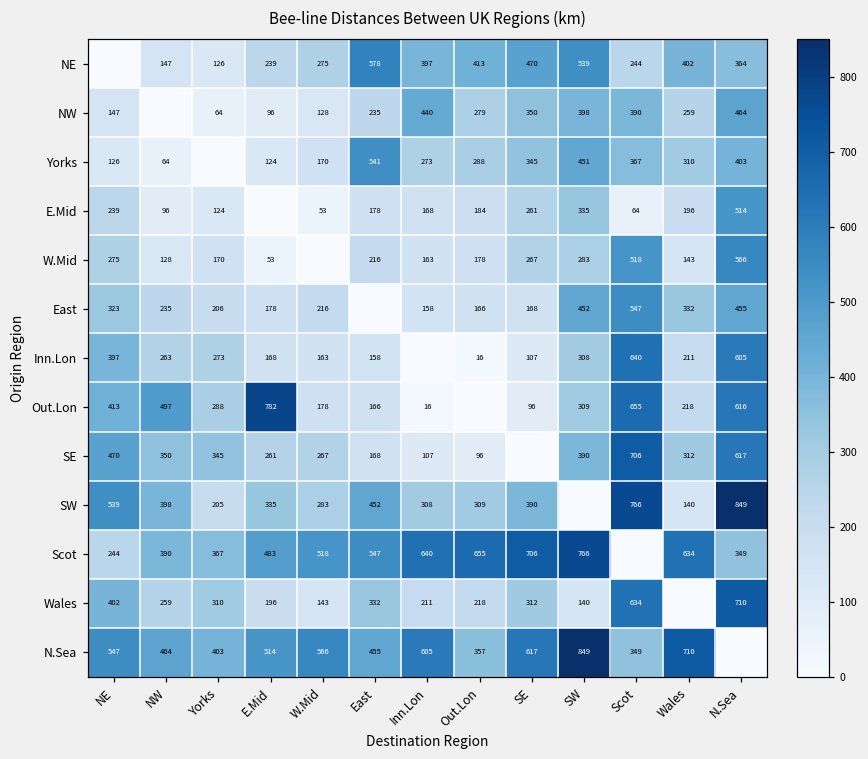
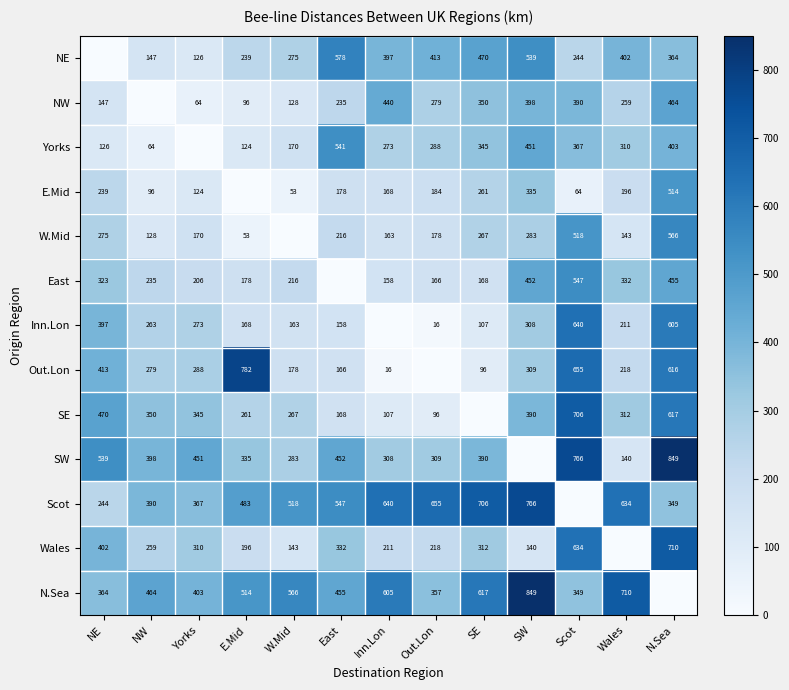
  {
    "NE": {
      "NW": 147,
      "Yorks": 126,
      "E.Mid": 239,
      "W.Mid": 275,
      "East": 578,
      "Inn.Lon": 397,
      "Out.Lon": 413,
      "SE": 470,
      "SW": 539,
      "Scot": 244,
      "Wales": 402,
      "N.Sea": 364
    },
    "NW": {
      "NE": 147,
      "Yorks": 64,
      "E.Mid": 96,
      "W.Mid": 128,
      "East": 235,
      "Inn.Lon": 440,
      "Out.Lon": 279,
      "SE": 350,
      "SW": 398,
      "Scot": 390,
      "Wales": 259,
      "N.Sea": 464
    },
    "Yorks": {
      "NE": 126,
      "NW": 64,
      "E.Mid": 124,
      "W.Mid": 170,
      "East": 541,
      "Inn.Lon": 273,
      "Out.Lon": 288,
      "SE": 345,
      "SW": 451,
      "Scot": 367,
      "Wales": 310,
      "N.Sea": 403
    },
    "E.Mid": {
      "NE": 239,
      "NW": 96,
      "Yorks": 124,
      "W.Mid": 53,
      "East": 178,
      "Inn.Lon": 168,
      "Out.Lon": 184,
      "SE": 261,
      "SW": 335,
      "Scot": 64,
      "Wales": 196,
      "N.Sea": 514
    },
    "W.Mid": {
      "NE": 275,
      "NW": 128,
      "Yorks": 170,
      "E.Mid": 53,
      "East": 216,
      "Inn.Lon": 163,
      "Out.Lon": 178,
      "SE": 267,
      "SW": 283,
      "Scot": 518,
      "Wales": 143,
      "N.Sea": 566
    },
    "East": {
      "NE": 323,
      "NW": 235,
      "Yorks": 206,
      "E.Mid": 178,
      "W.Mid": 216,
      "Inn.Lon": 158,
      "Out.Lon": 166,
      "SE": 168,
      "SW": 452,
      "Scot": 547,
      "Wales": 332,
      "N.Sea": 455
    },
    "Inn.Lon": {
      "NE": 397,
      "NW": 263,
      "Yorks": 273,
      "E.Mid": 168,
      "W.Mid": 163,
      "East": 158,
      "Out.Lon": 16,
      "SE": 107,
      "SW": 308,
      "Scot": 640,
      "Wales": 211,
      "N.Sea": 605
    },
    "Out.Lon": {
      "NE": 413,
-     "NW": 497,
+     "NW": 279,
      "Yorks": 288,
      "E.Mid": 782,
      "W.Mid": 178,
      "East": 166,
      "Inn.Lon": 16,
      "SE": 96,
      "SW": 309,
      "Scot": 655,
      "Wales": 218,
      "N.Sea": 616
    },
    "SE": {
      "NE": 470,
      "NW": 350,
      "Yorks": 345,
      "E.Mid": 261,
      "W.Mid": 267,
      "East": 168,
      "Inn.Lon": 107,
      "Out.Lon": 96,
      "SW": 390,
      "Scot": 706,
      "Wales": 312,
      "N.Sea": 617
    },
    "SW": {
      "NE": 539,
      "NW": 398,
-     "Yorks": 205,
+     "Yorks": 451,
      "E.Mid": 335,
      "W.Mid": 283,
      "East": 452,
      "Inn.Lon": 308,
      "Out.Lon": 309,
      "SE": 390,
      "Scot": 766,
      "Wales": 140,
      "N.Sea": 849
    },
    "Scot": {
      "NE": 244,
      "NW": 390,
      "Yorks": 367,
      "E.Mid": 483,
      "W.Mid": 518,
      "East": 547,
      "Inn.Lon": 640,
      "Out.Lon": 655,
      "SE": 706,
      "SW": 766,
      "Wales": 634,
      "N.Sea": 349
    },
    "Wales": {
      "NE": 402,
      "NW": 259,
      "Yorks": 310,
      "E.Mid": 196,
      "W.Mid": 143,
      "East": 332,
      "Inn.Lon": 211,
      "Out.Lon": 218,
      "SE": 312,
      "SW": 140,
      "Scot": 634,
      "N.Sea": 710
    },
    "N.Sea": {
-     "NE": 547,
+     "NE": 364,
      "NW": 464,
      "Yorks": 403,
      "E.Mid": 514,
      "W.Mid": 566,
      "East": 455,
      "Inn.Lon": 605,
      "Out.Lon": 357,
      "SE": 617,
      "SW": 849,
      "Scot": 349,
      "Wales": 710
    }
  }
